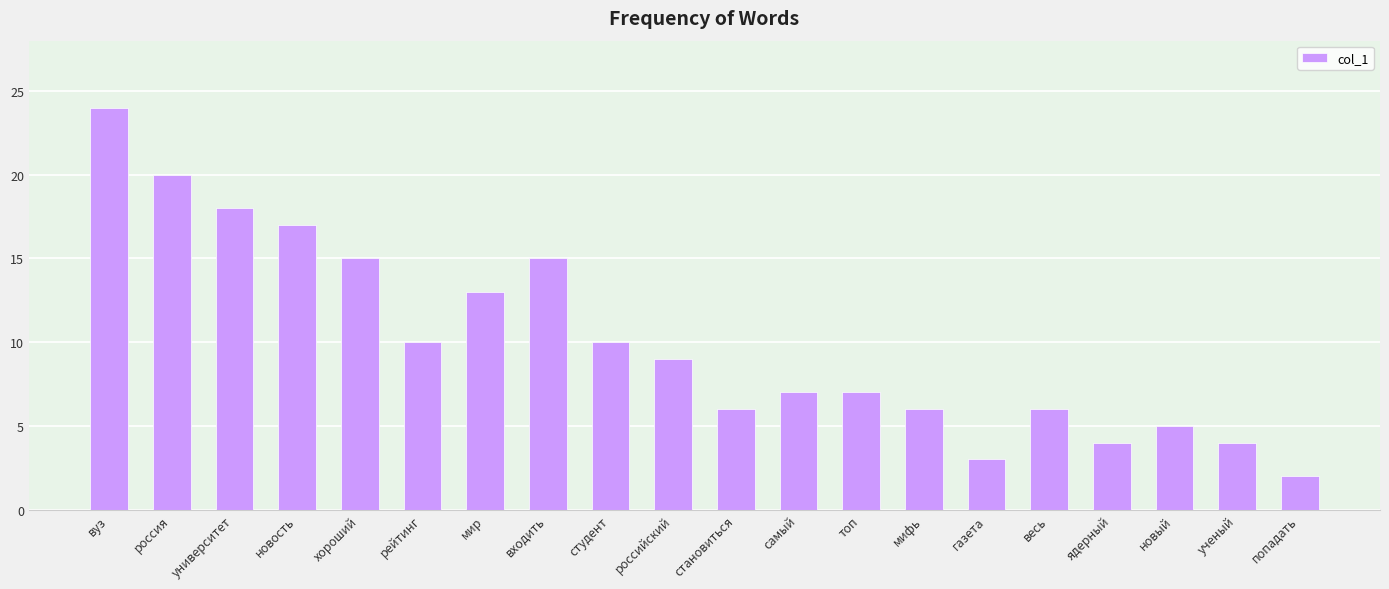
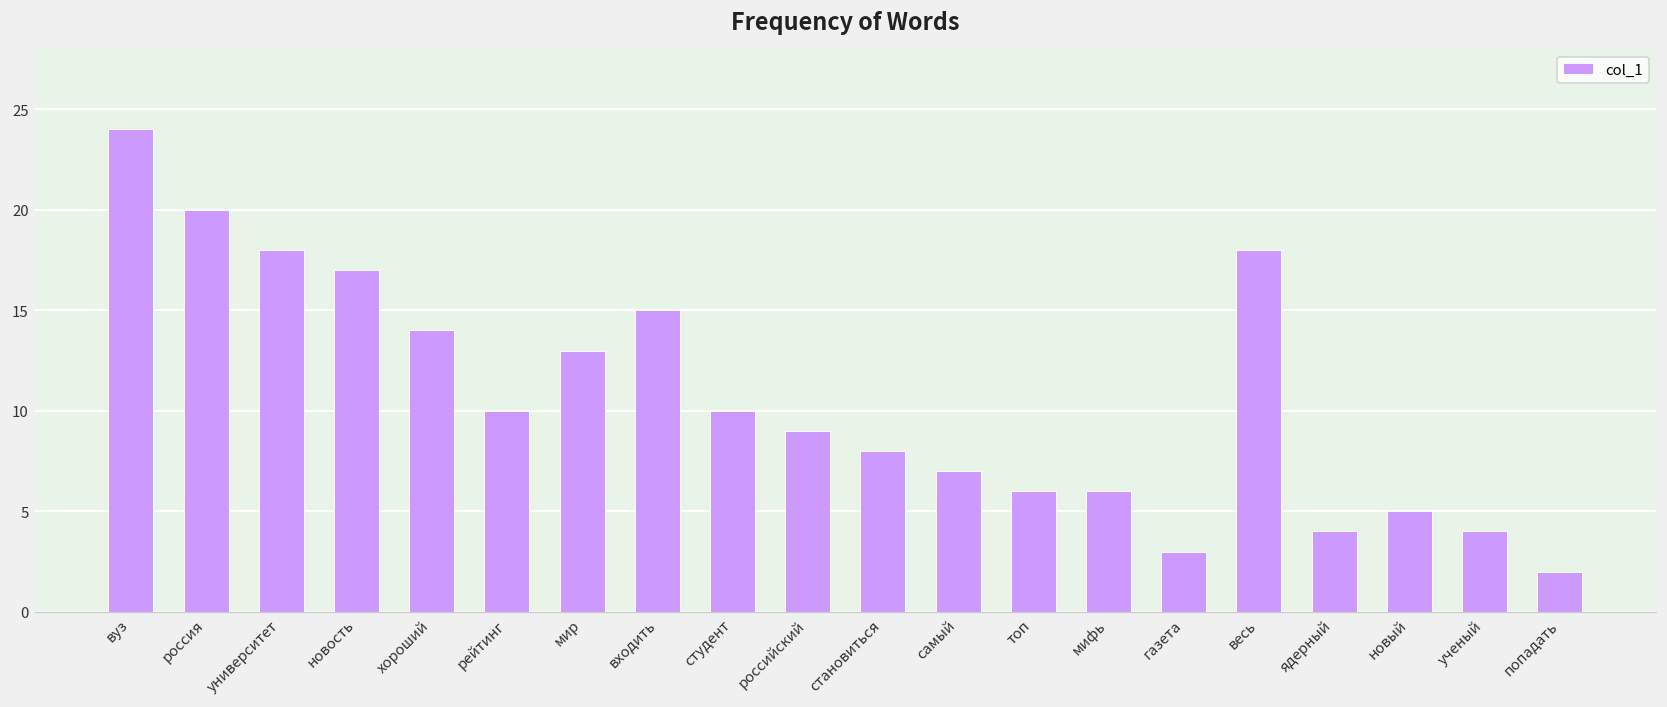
  {
    "вуз": 24,
    "россия": 20,
    "университет": 18,
    "новость": 17,
-   "хороший": 15,
+   "хороший": 14,
    "рейтинг": 10,
    "мир": 13,
    "входить": 15,
    "студент": 10,
    "российский": 9,
-   "становиться": 6,
+   "становиться": 8,
    "самый": 7,
-   "топ": 7,
+   "топ": 6,
    "мифь": 6,
    "газета": 3,
-   "весь": 6,
+   "весь": 18,
    "ядерный": 4,
    "новый": 5,
    "ученый": 4,
    "попадать": 2
  }
